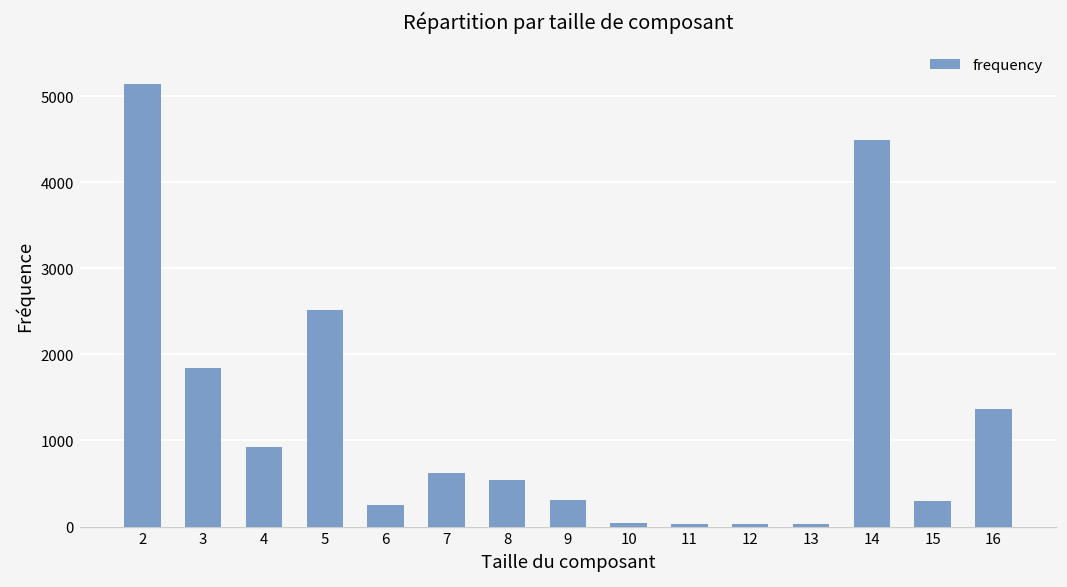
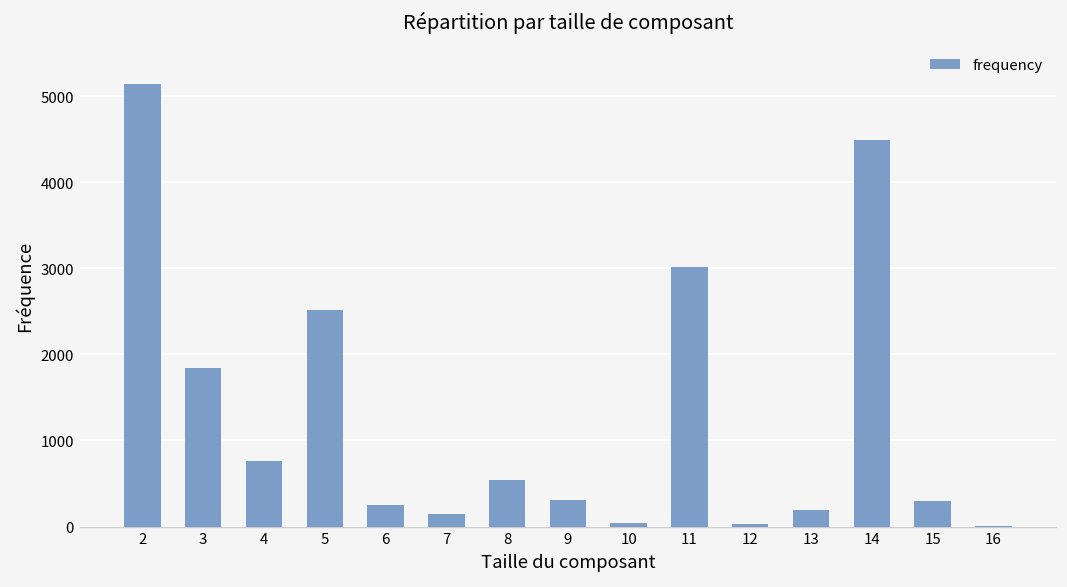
  {
    "2": 5100,
    "3": 1800,
-   "4": 900,
+   "4": 800,
    "5": 2500,
    "6": 300,
-   "7": 600,
+   "7": 100,
    "8": 500,
    "9": 300,
    "10": 0,
-   "11": 0,
-   "13": 0,
+   "11": 3000,
+   "13": 200,
    "14": 4500,
    "15": 300,
-   "16": 1400
+   "16": 0
  }
